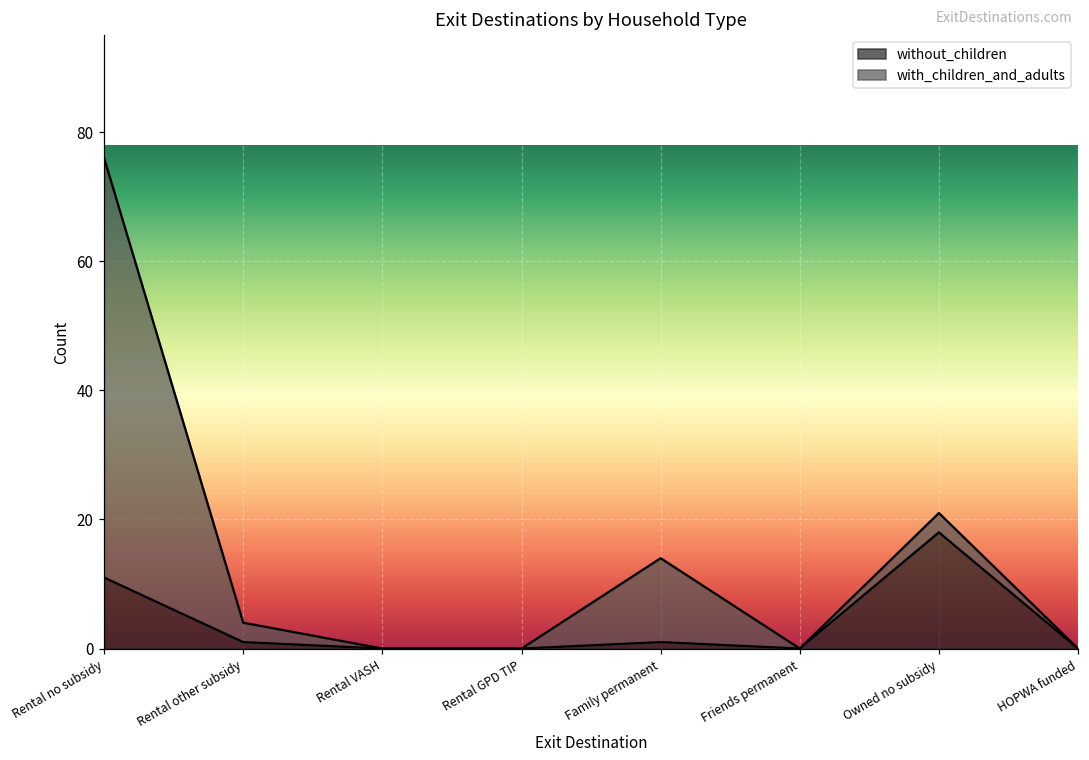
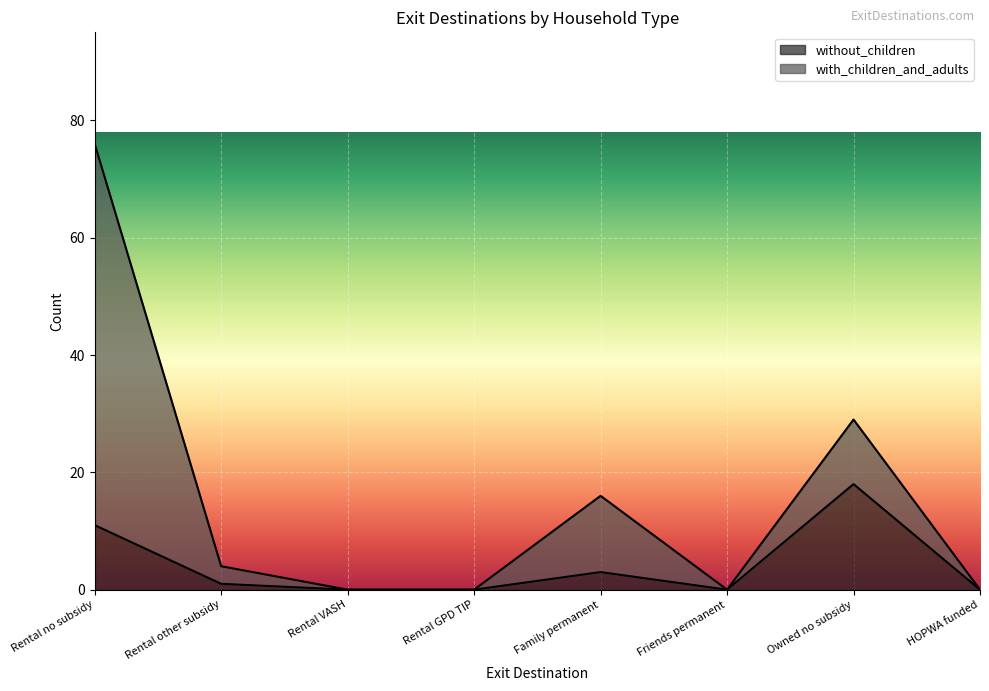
  {
    "without_children": {
      "Rental no subsidy": 11,
      "Rental other subsidy": 1,
-     "Family permanent": 1,
+     "Family permanent": 3,
      "Owned no subsidy": 18
    },
    "with_children_and_adults": {
      "Rental no subsidy": 65,
      "Rental other subsidy": 3,
      "Family permanent": 13,
-     "Owned no subsidy": 3
+     "Owned no subsidy": 11
    }
  }
